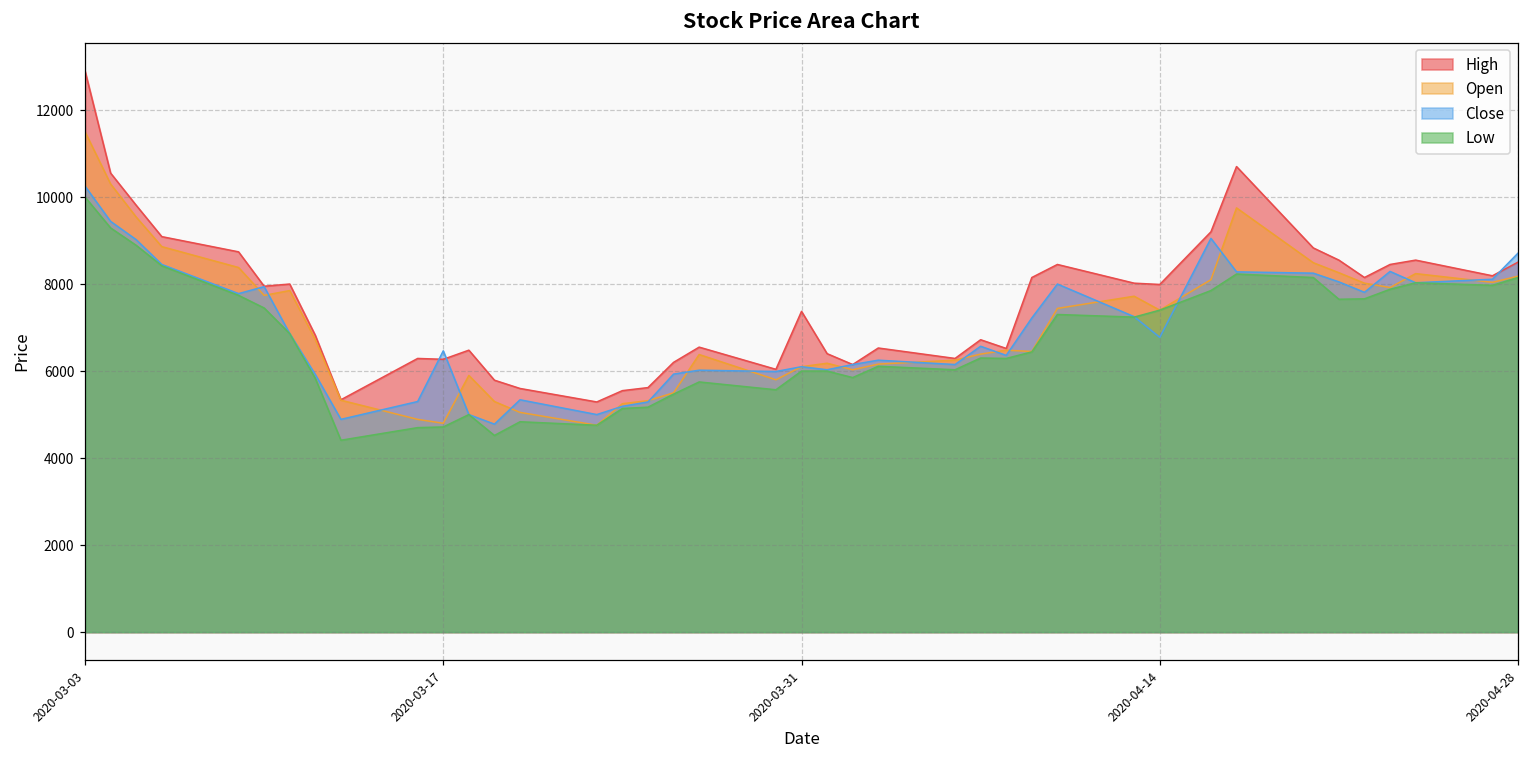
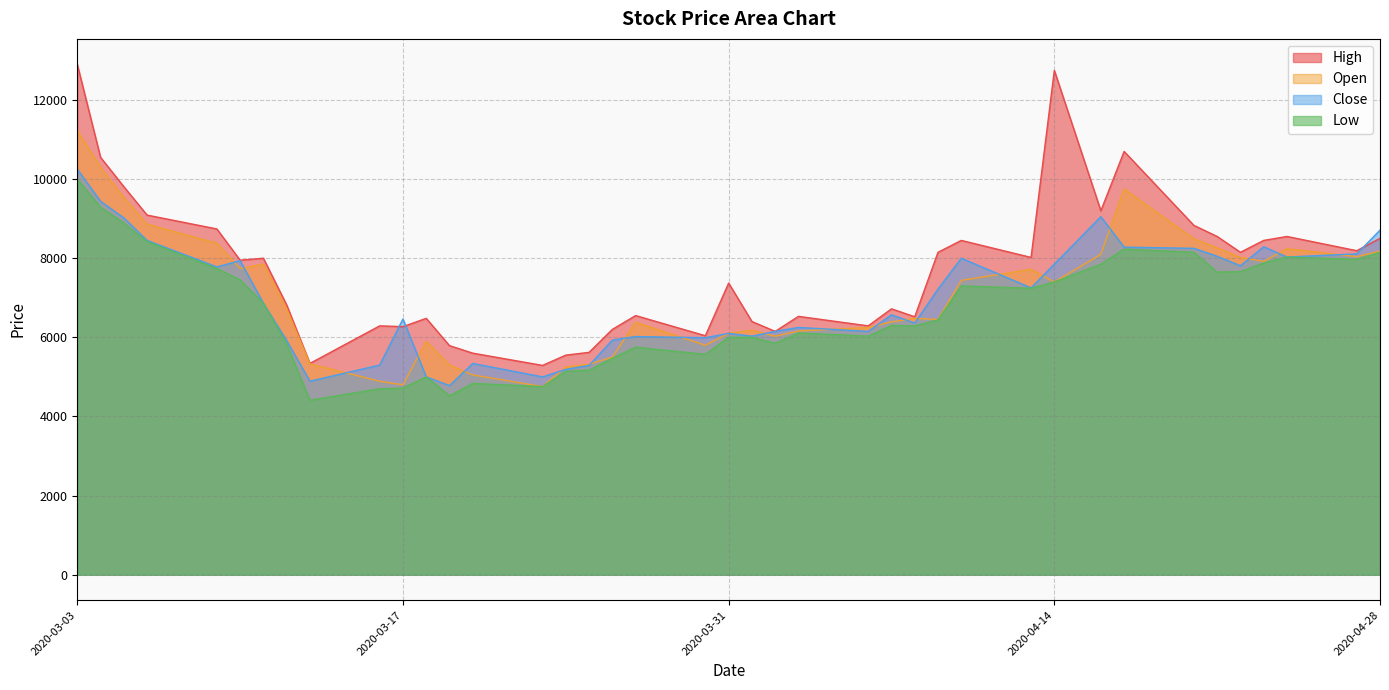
  {
    "High": {
      "2020-03-03": 12900,
      "2020-03-17": 6300,
      "2020-03-31": 7400,
-     "2020-04-14": 8000,
+     "2020-04-14": 12700,
      "2020-04-28": 8500
    },
    "Open": {
-     "2020-03-03": 11500,
+     "2020-03-03": 11200,
      "2020-03-17": 4800
    },
    "Close": {
      "2020-03-03": 10300,
      "2020-03-17": 6500,
-     "2020-04-14": 6800,
+     "2020-04-14": 7900,
      "2020-04-28": 8700
    },
    "Low": {
      "2020-03-03": 10000,
      "2020-03-17": 4700,
      "2020-03-31": 6000
    }
  }
